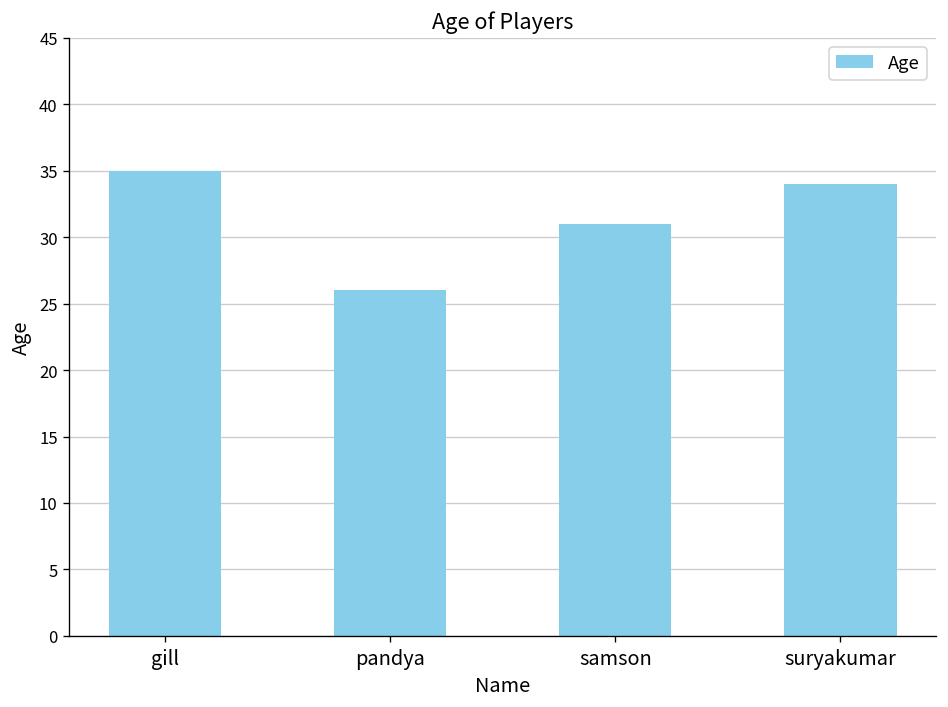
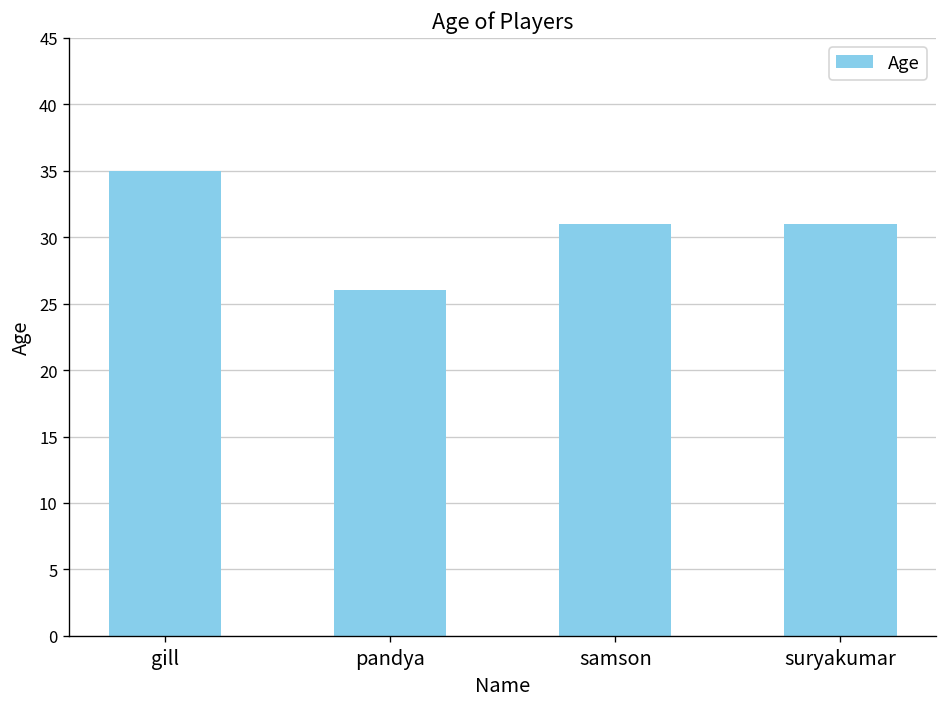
  {
    "gill": 35,
    "pandya": 26,
    "samson": 31,
-   "suryakumar": 34
+   "suryakumar": 31
  }
